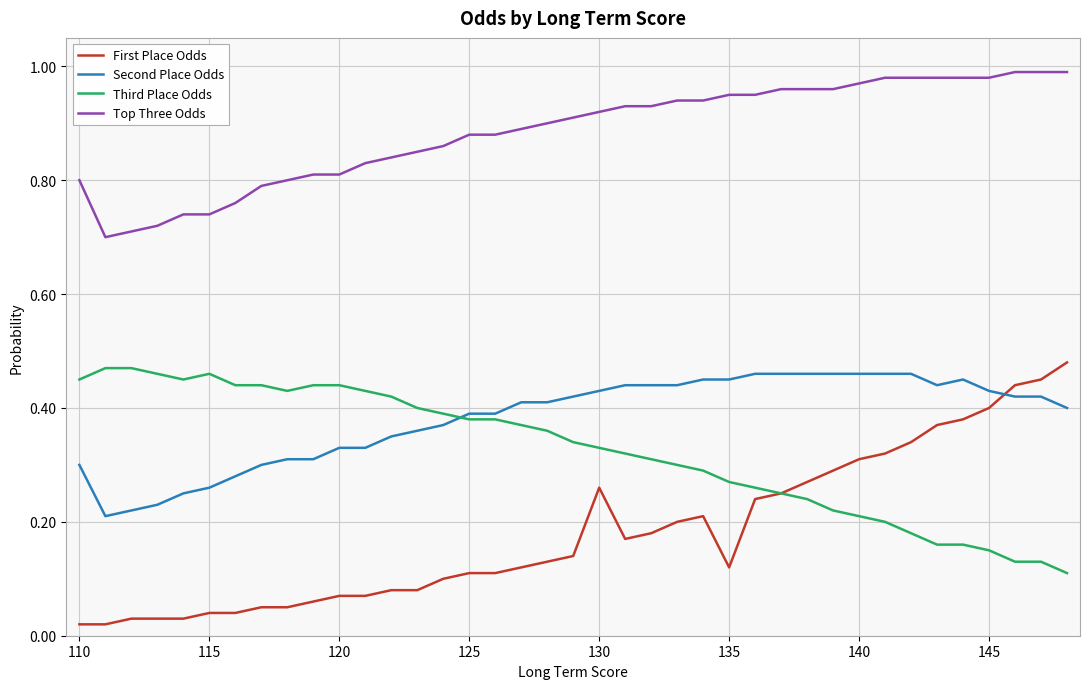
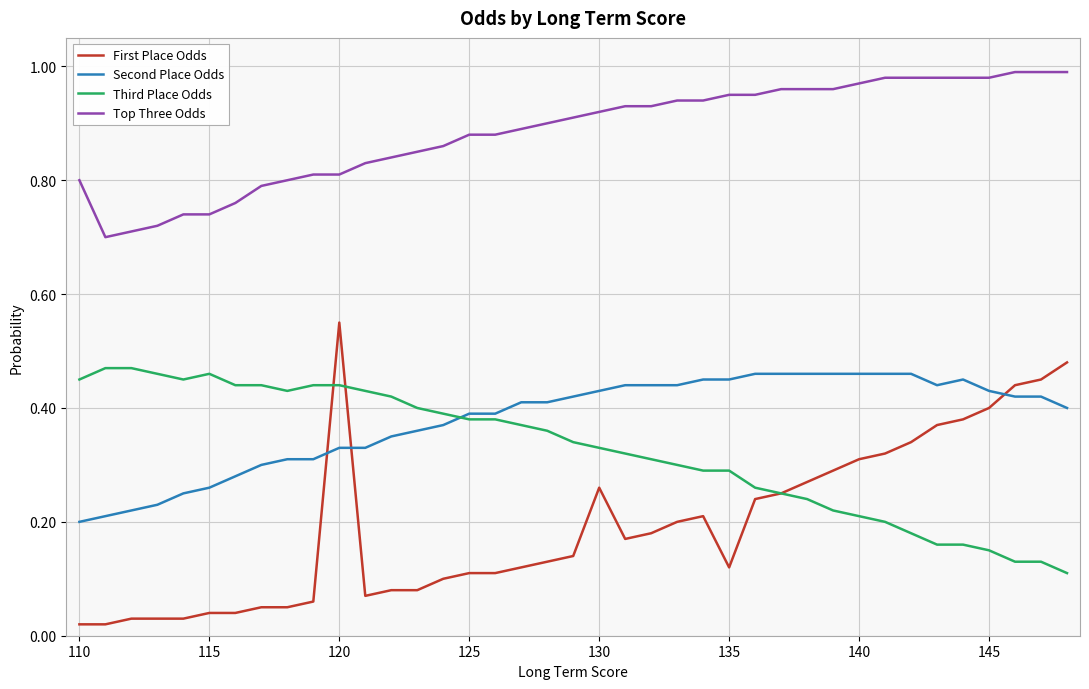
  {
    "First Place Odds": {
      "110": 0.02,
      "115": 0.04,
-     "120": 0.07,
+     "120": 0.55,
      "125": 0.11,
      "130": 0.26,
      "135": 0.12,
      "140": 0.31,
      "145": 0.40
    },
    "Second Place Odds": {
-     "110": 0.3,
+     "110": 0.2,
      "115": 0.26,
      "120": 0.33,
      "125": 0.39,
      "130": 0.43,
      "135": 0.45,
      "140": 0.46,
      "145": 0.43
    },
    "Third Place Odds": {
      "110": 0.45,
      "115": 0.46,
      "120": 0.44,
      "125": 0.38,
      "130": 0.33,
-     "135": 0.27,
+     "135": 0.29,
      "140": 0.21,
      "145": 0.15
    },
    "Top Three Odds": {
      "110": 0.80,
      "115": 0.74,
      "120": 0.81,
      "125": 0.88,
      "130": 0.92,
      "135": 0.95,
      "140": 0.97,
      "145": 0.98
    }
  }
